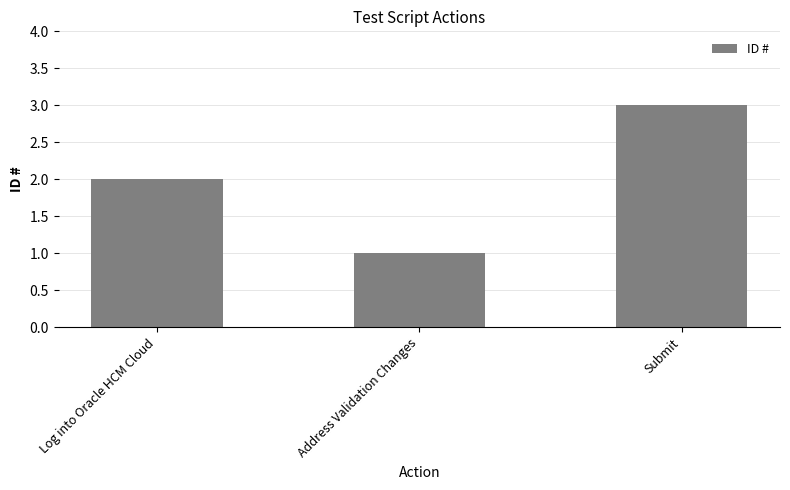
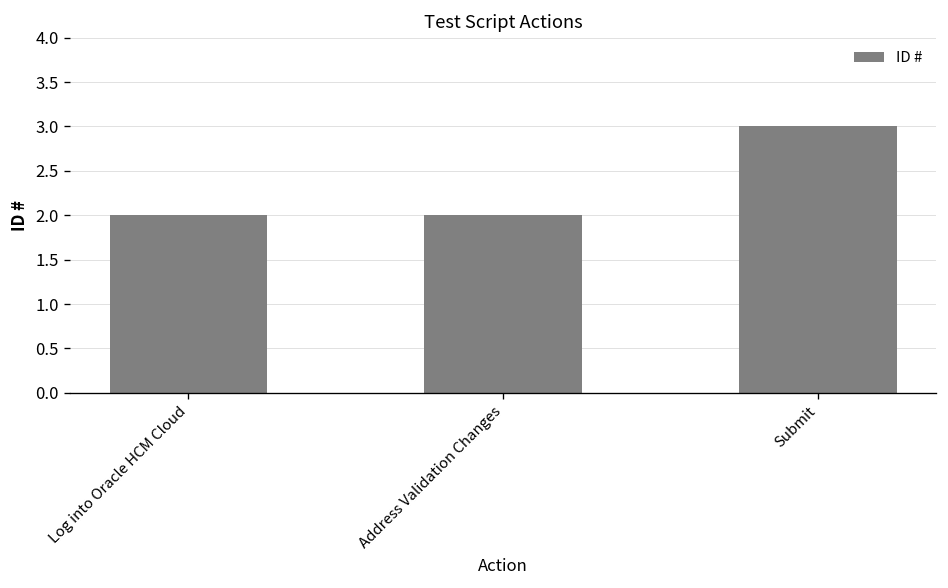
  {
    "Log into Oracle HCM Cloud": 2,
-   "Address Validation Changes": 1,
+   "Address Validation Changes": 2,
    "Submit": 3
  }
